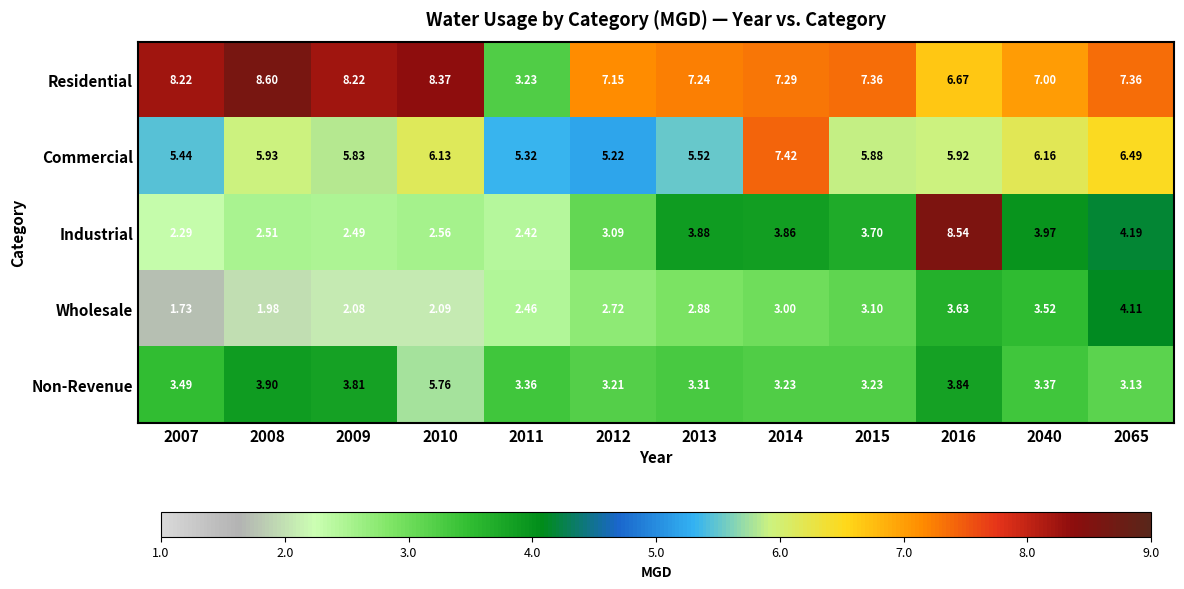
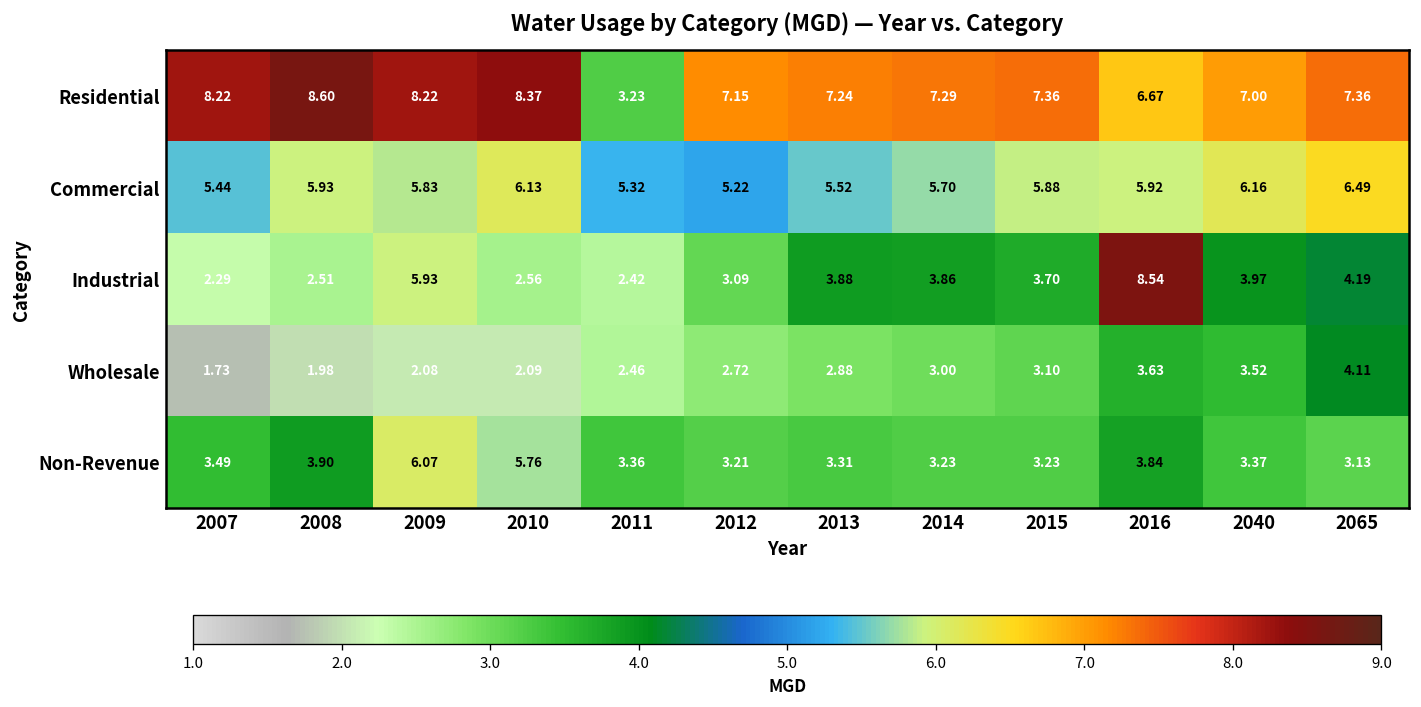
  {
    "Residential": {
      "2007": 8.22,
      "2008": 8.60,
      "2009": 8.22,
      "2010": 8.37,
      "2011": 3.23,
      "2012": 7.15,
      "2013": 7.24,
      "2014": 7.29,
      "2015": 7.36,
      "2016": 6.67,
      "2040": 7.00,
      "2065": 7.36
    },
    "Commercial": {
      "2007": 5.44,
      "2008": 5.93,
      "2009": 5.83,
      "2010": 6.13,
      "2011": 5.32,
      "2012": 5.22,
      "2013": 5.52,
-     "2014": 7.42,
+     "2014": 5.70,
      "2015": 5.88,
      "2016": 5.92,
      "2040": 6.16,
      "2065": 6.49
    },
    "Industrial": {
      "2007": 2.29,
      "2008": 2.51,
-     "2009": 2.49,
+     "2009": 5.93,
      "2010": 2.56,
      "2011": 2.42,
      "2012": 3.09,
      "2013": 3.88,
      "2014": 3.86,
      "2015": 3.70,
      "2016": 8.54,
      "2040": 3.97,
      "2065": 4.19
    },
    "Wholesale": {
      "2007": 1.73,
      "2008": 1.98,
      "2009": 2.08,
      "2010": 2.09,
      "2011": 2.46,
      "2012": 2.72,
      "2013": 2.88,
      "2014": 3.00,
      "2015": 3.10,
      "2016": 3.63,
      "2040": 3.52,
      "2065": 4.11
    },
    "Non-Revenue": {
      "2007": 3.49,
      "2008": 3.90,
-     "2009": 3.81,
+     "2009": 6.07,
      "2010": 5.76,
      "2011": 3.36,
      "2012": 3.21,
      "2013": 3.31,
      "2014": 3.23,
      "2015": 3.23,
      "2016": 3.84,
      "2040": 3.37,
      "2065": 3.13
    }
  }
